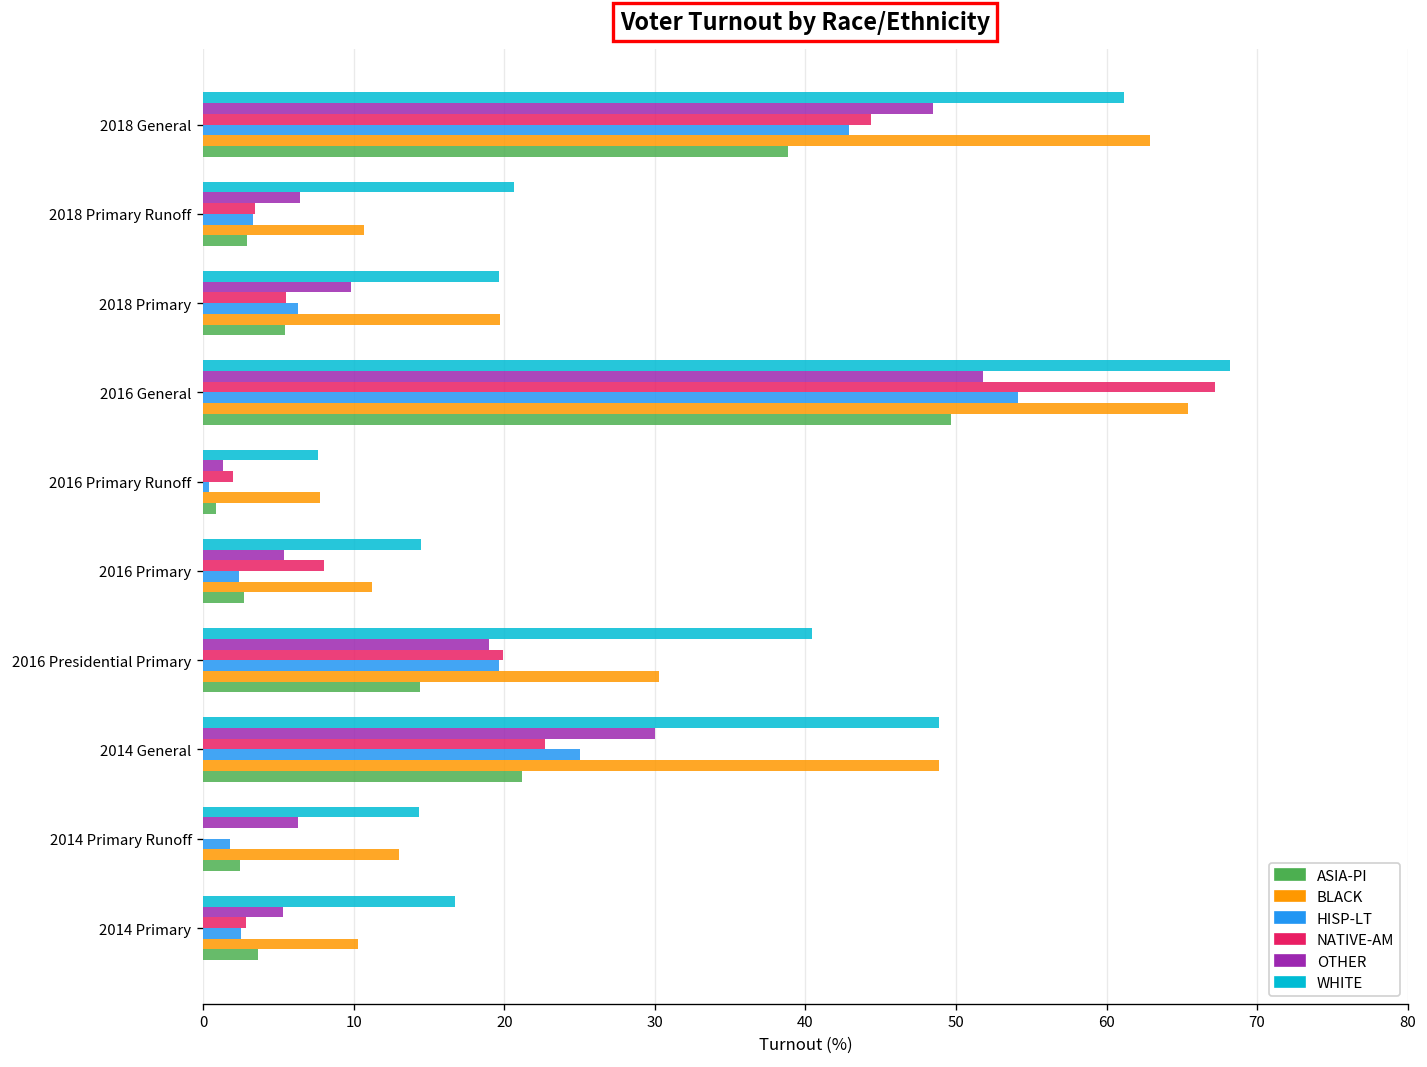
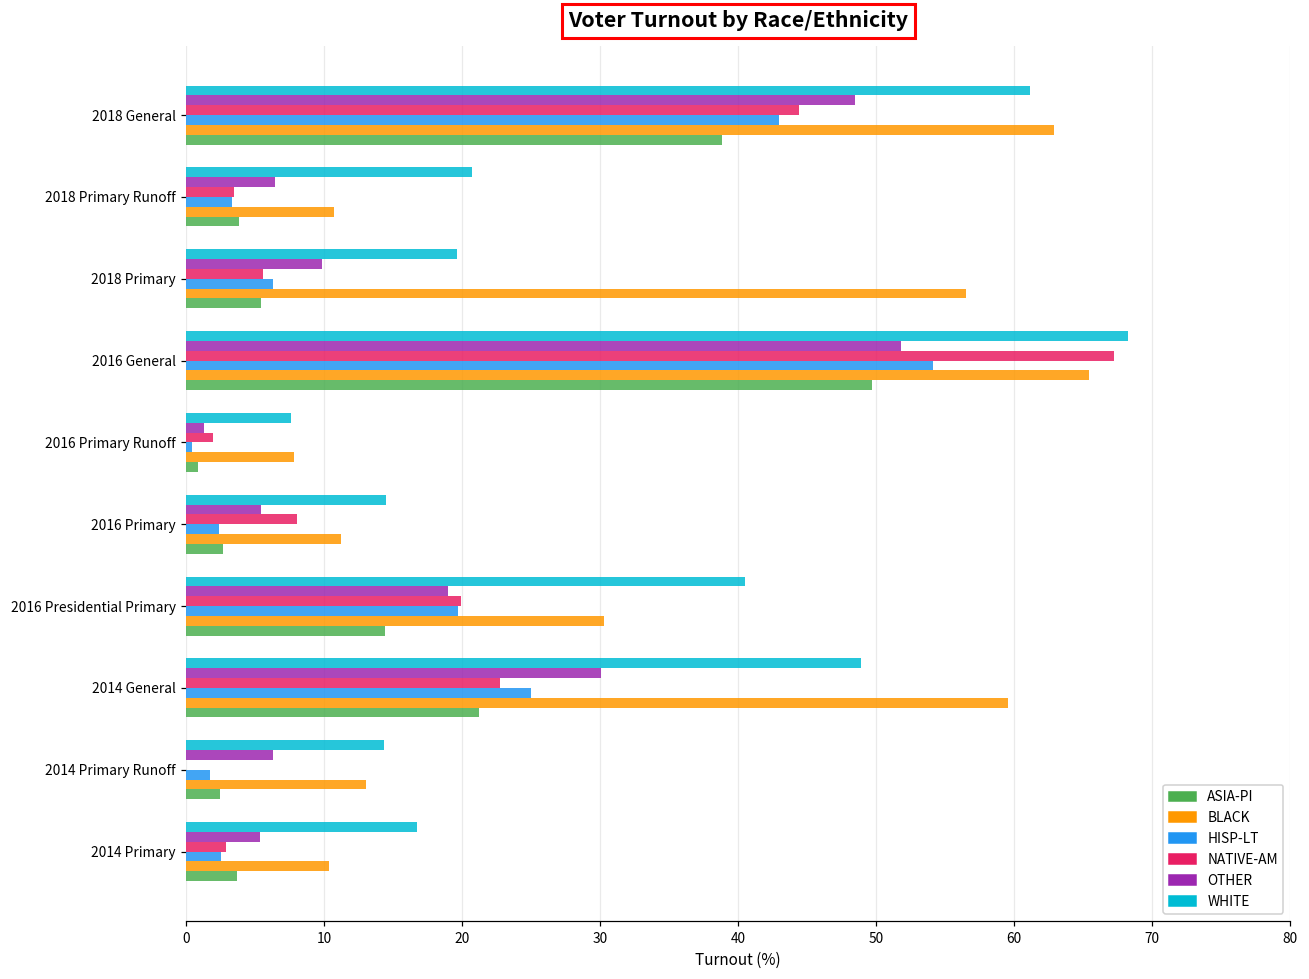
  {
    "ASIA-PI": {
      "2018 General": 38.8,
-     "2018 Primary Runoff": 2.9,
+     "2018 Primary Runoff": 3.8,
      "2018 Primary": 5.4,
      "2016 General": 49.7,
      "2016 Primary Runoff": 0.9,
      "2016 Primary": 2.7,
      "2016 Presidential Primary": 14.4,
      "2014 General": 21.2,
      "2014 Primary Runoff": 2.4,
      "2014 Primary": 3.7
    },
    "BLACK": {
      "2018 General": 62.9,
      "2018 Primary Runoff": 10.7,
-     "2018 Primary": 19.7,
+     "2018 Primary": 56.5,
      "2016 General": 65.4,
      "2016 Primary Runoff": 7.8,
      "2016 Primary": 11.2,
      "2016 Presidential Primary": 30.3,
-     "2014 General": 48.9,
+     "2014 General": 59.5,
      "2014 Primary Runoff": 13.0,
      "2014 Primary": 10.3
    },
    "NATIVE-AM": {
      "2018 General": 44.4,
      "2018 Primary Runoff": 3.5,
      "2018 Primary": 5.5,
      "2016 General": 67.2,
      "2016 Primary Runoff": 2.0,
      "2016 Primary": 8.0,
      "2016 Presidential Primary": 19.9,
      "2014 General": 22.7,
      "2014 Primary Runoff": 0.0,
      "2014 Primary": 2.9
    },
    "OTHER": {
      "2018 General": 48.5,
      "2018 Primary Runoff": 6.4,
      "2018 Primary": 9.8,
      "2016 General": 51.8,
      "2016 Primary Runoff": 1.3,
      "2016 Primary": 5.4,
      "2016 Presidential Primary": 19.0,
      "2014 General": 30.0,
      "2014 Primary Runoff": 6.3,
      "2014 Primary": 5.3
    }
  }
